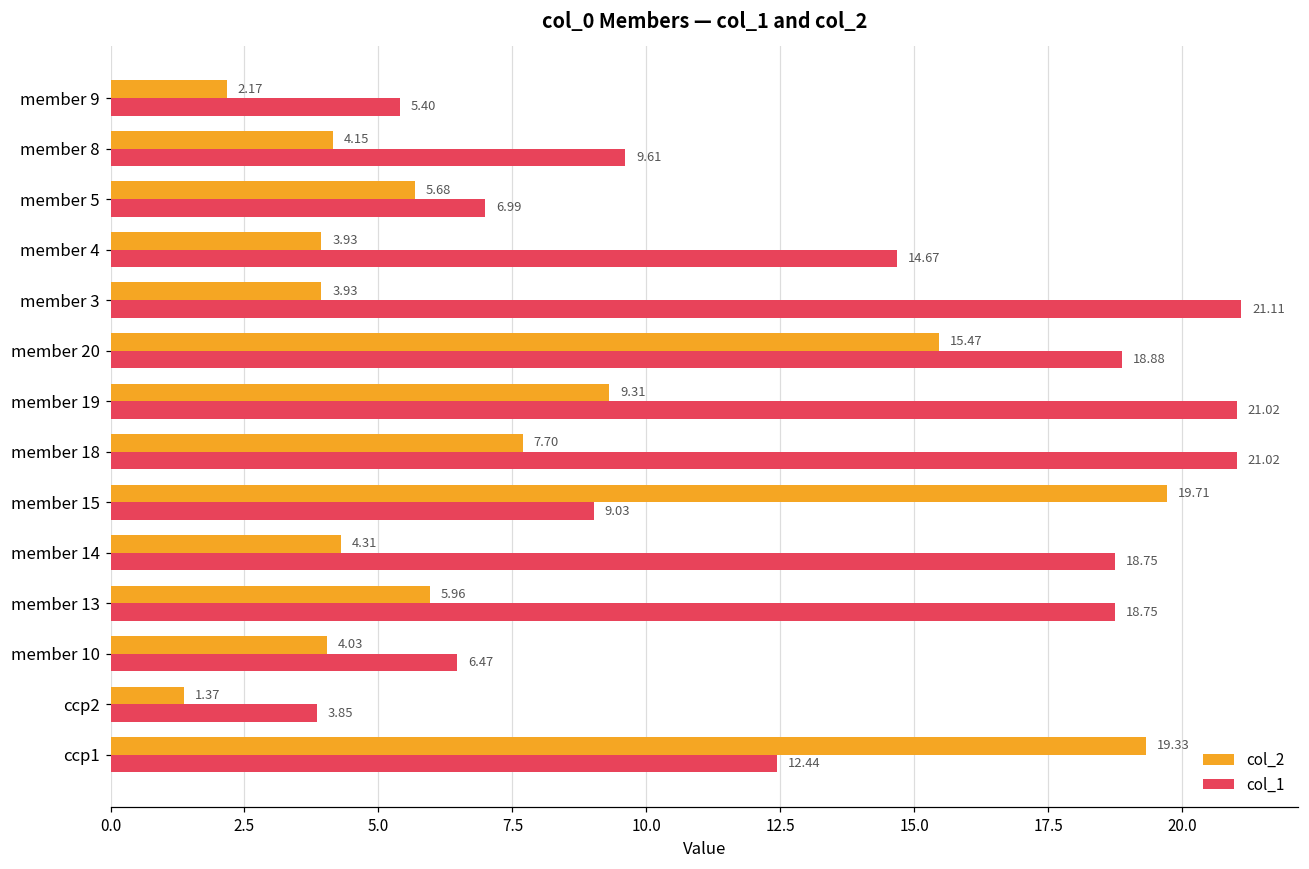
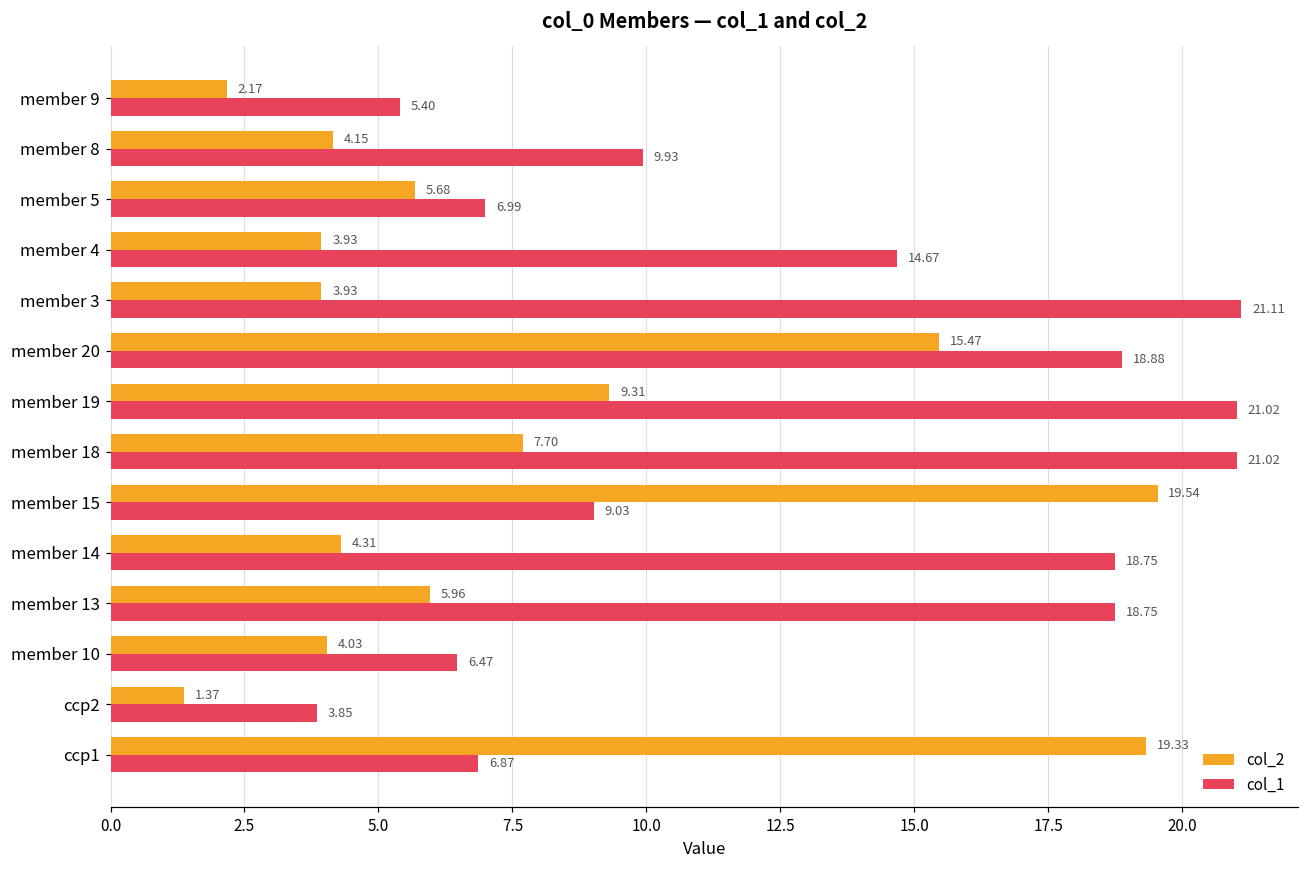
  {
    "col_2": {
      "member 9": 2.17,
      "member 8": 4.15,
      "member 5": 5.68,
      "member 4": 3.93,
      "member 3": 3.93,
      "member 20": 15.47,
      "member 19": 9.31,
      "member 18": 7.70,
-     "member 15": 19.71,
+     "member 15": 19.54,
      "member 14": 4.31,
      "member 13": 5.96,
      "member 10": 4.03,
      "ccp2": 1.37,
      "ccp1": 19.33
    },
    "col_1": {
      "member 9": 5.40,
-     "member 8": 9.61,
+     "member 8": 9.93,
      "member 5": 6.99,
      "member 4": 14.67,
      "member 3": 21.11,
      "member 20": 18.88,
      "member 19": 21.02,
      "member 18": 21.02,
      "member 15": 9.03,
      "member 14": 18.75,
      "member 13": 18.75,
      "member 10": 6.47,
      "ccp2": 3.85,
-     "ccp1": 12.44
+     "ccp1": 6.87
    }
  }
